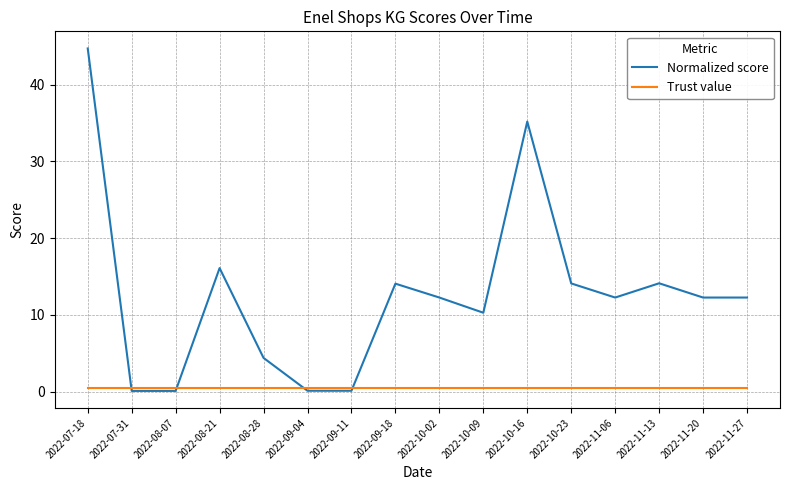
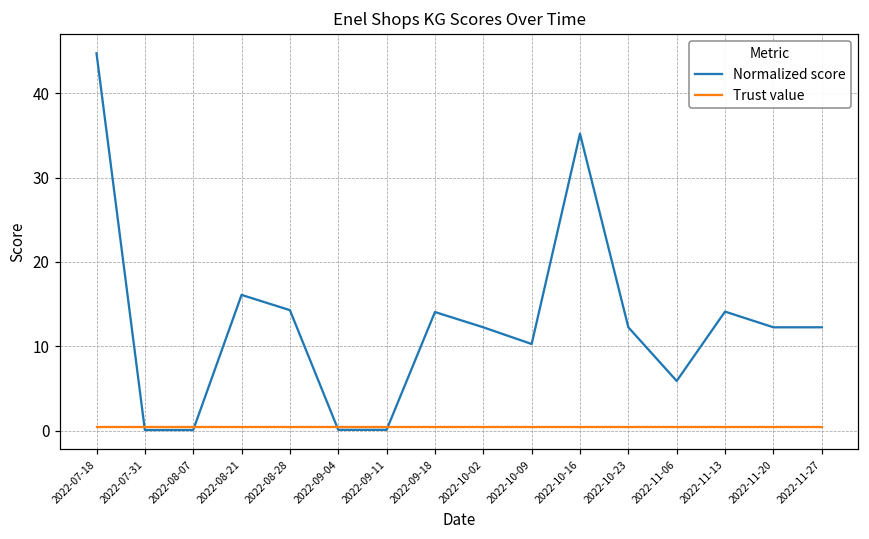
  {
    "Normalized score": {
      "2022-07-18": 45,
      "2022-07-31": 0,
      "2022-08-07": 0,
      "2022-08-21": 16,
-     "2022-08-28": 4,
+     "2022-08-28": 14,
      "2022-09-04": 0,
      "2022-09-11": 0,
      "2022-09-18": 14,
      "2022-10-02": 12,
      "2022-10-09": 10,
      "2022-10-16": 35,
-     "2022-10-23": 14,
-     "2022-11-06": 12,
+     "2022-10-23": 12,
+     "2022-11-06": 6,
      "2022-11-13": 14,
      "2022-11-20": 12,
      "2022-11-27": 12
    },
    "Trust value": {
      "2022-07-18": 1,
      "2022-07-31": 1,
      "2022-08-07": 1,
      "2022-08-21": 1,
      "2022-08-28": 1,
      "2022-09-04": 1,
      "2022-09-11": 1,
      "2022-09-18": 1,
      "2022-10-02": 1,
      "2022-10-09": 1,
      "2022-10-16": 1,
      "2022-10-23": 1,
      "2022-11-06": 1,
      "2022-11-13": 1,
      "2022-11-20": 1,
      "2022-11-27": 1
    }
  }
